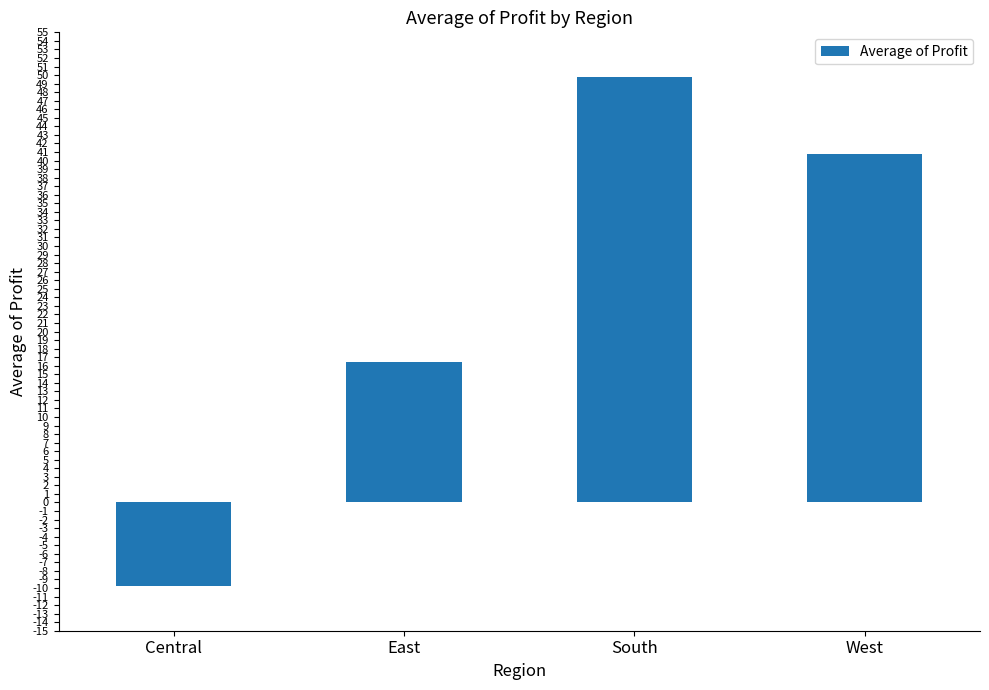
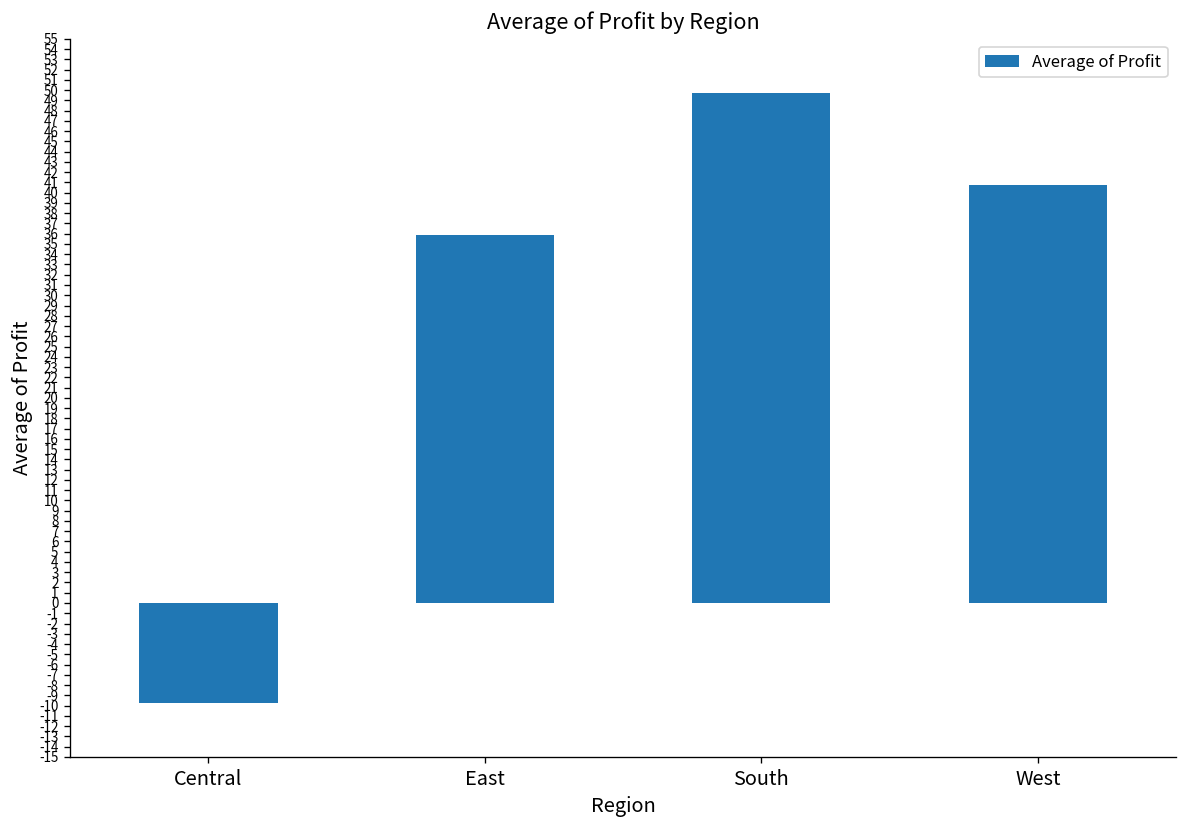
  {
    "Central": -10,
-   "East": 16,
+   "East": 36,
    "South": 50,
    "West": 41
  }
